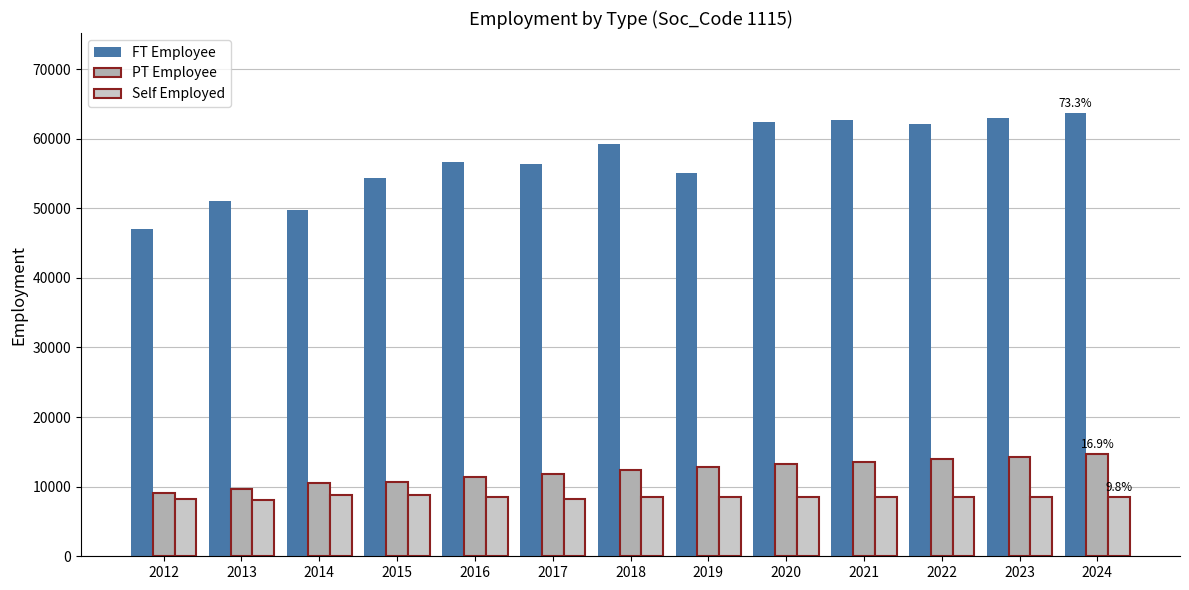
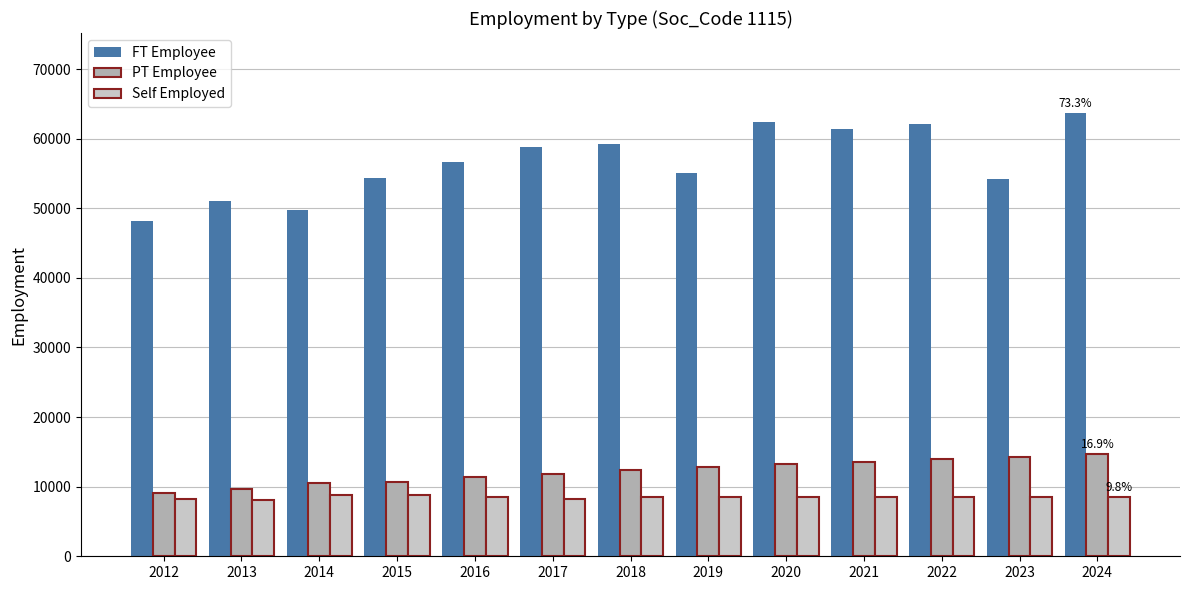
  {
    "FT Employee": {
-     "2012": 47000,
+     "2012": 48000,
      "2013": 51000,
      "2014": 50000,
      "2015": 54000,
      "2016": 57000,
-     "2017": 56000,
+     "2017": 59000,
      "2018": 59000,
      "2019": 55000,
      "2020": 62000,
-     "2021": 63000,
+     "2021": 61000,
      "2022": 62000,
-     "2023": 63000
+     "2023": 54000
    }
  }
